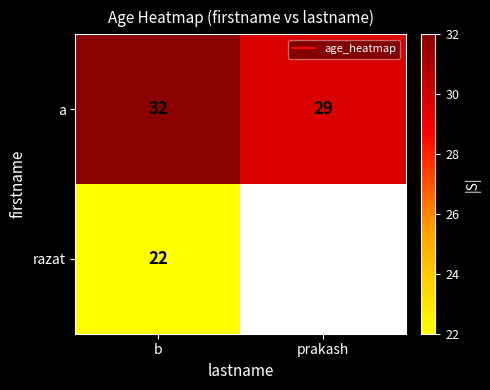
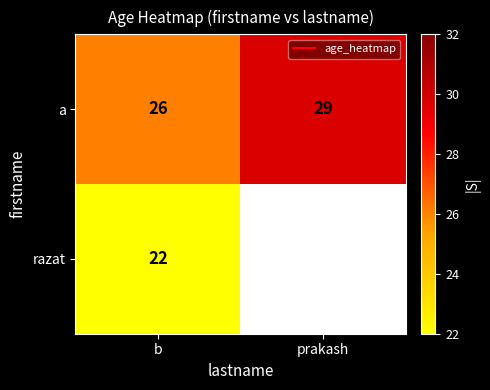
  {
    "a": {
-     "b": 32,
+     "b": 26,
      "prakash": 29
    },
    "razat": {
      "b": 22
    }
  }
